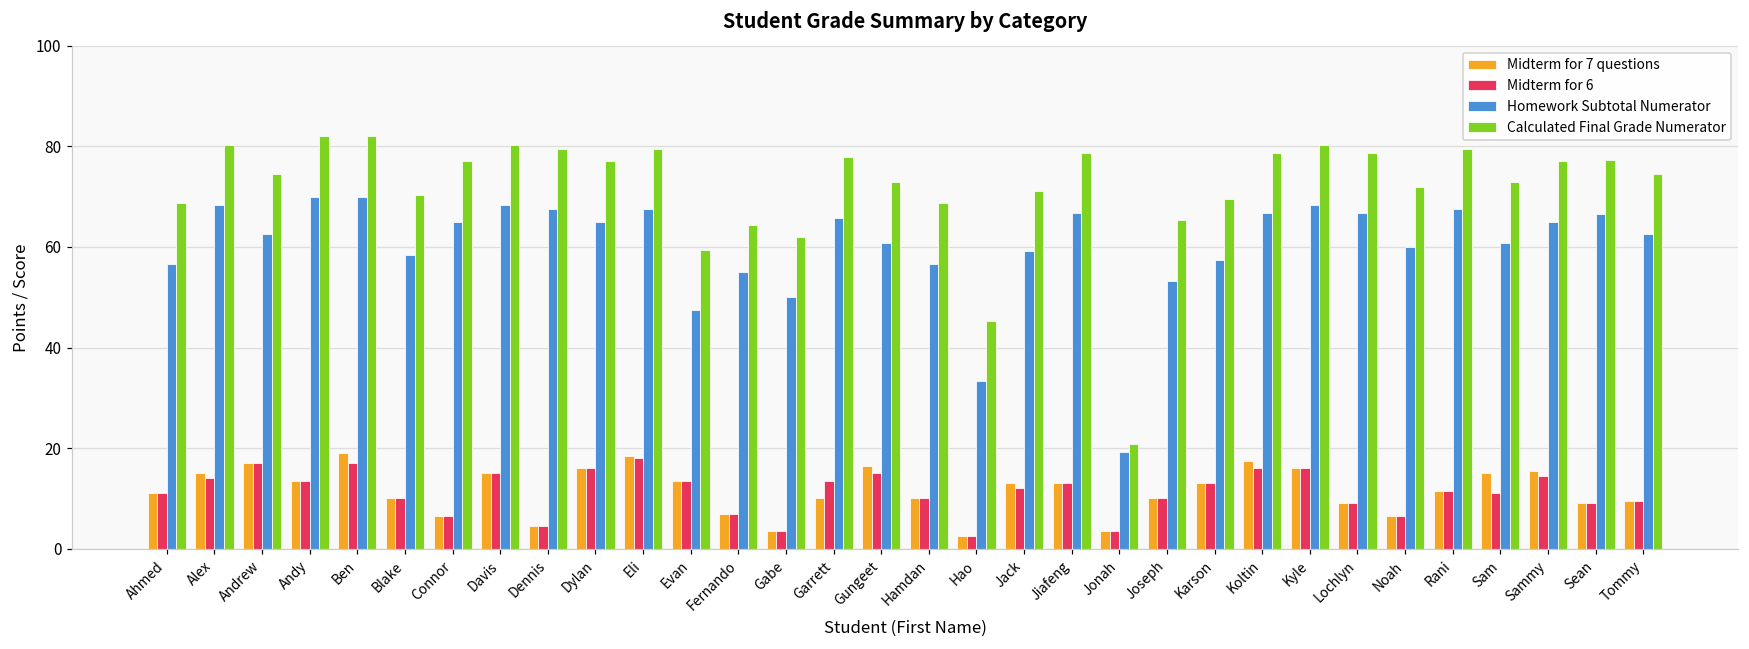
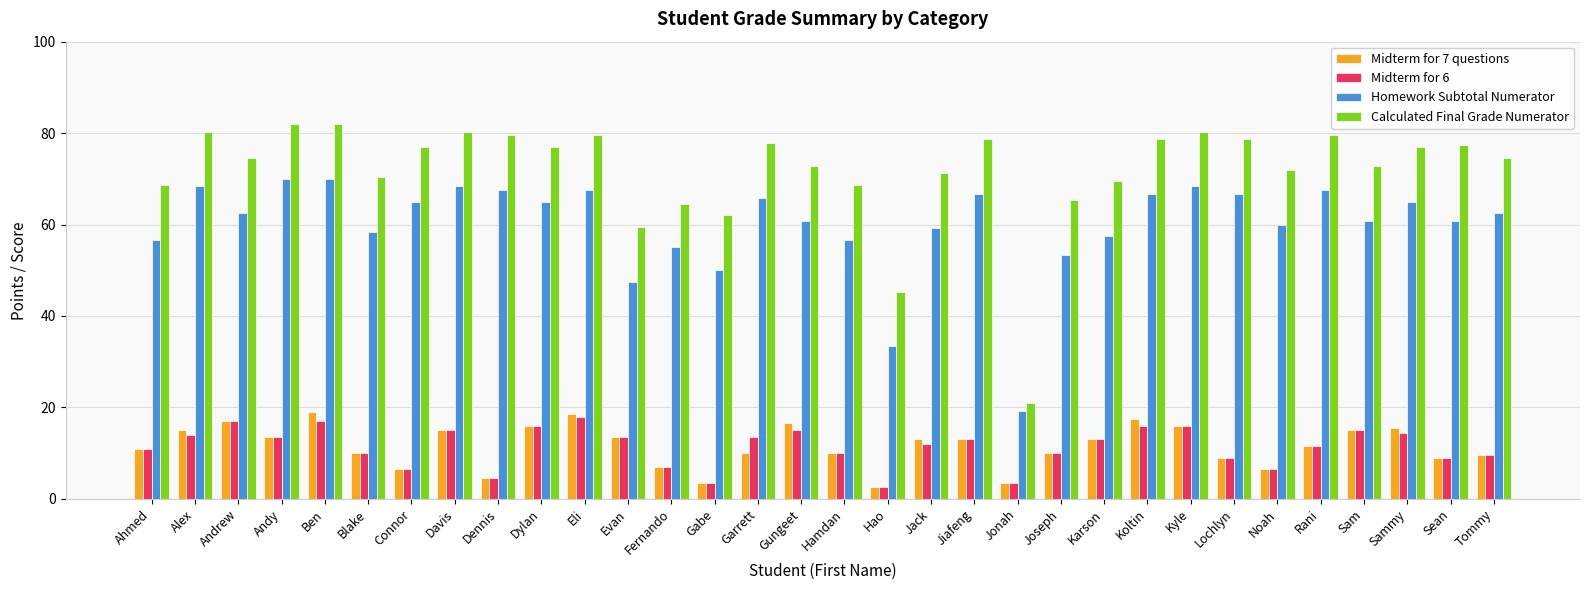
  {
    "Midterm for 7 questions": {
      "Ahmed": 11,
      "Alex": 15,
      "Andrew": 17,
      "Andy": 14,
      "Ben": 19,
      "Blake": 10,
      "Connor": 7,
      "Davis": 15,
      "Dennis": 5,
      "Dylan": 16,
      "Eli": 19,
      "Evan": 14,
      "Fernando": 7,
      "Gabe": 4,
      "Garrett": 10,
      "Gungeet": 17,
      "Hamdan": 10,
      "Hao": 3,
      "Jack": 13,
      "Jiafeng": 13,
      "Jonah": 4,
      "Joseph": 10,
      "Karson": 13,
      "Koltin": 18,
      "Kyle": 16,
      "Lochlyn": 9,
      "Noah": 7,
      "Rani": 12,
      "Sam": 15,
      "Sammy": 16,
      "Sean": 9,
      "Tommy": 10
    },
    "Midterm for 6": {
      "Ahmed": 11,
      "Alex": 14,
      "Andrew": 17,
      "Andy": 14,
      "Ben": 17,
      "Blake": 10,
      "Connor": 7,
      "Davis": 15,
      "Dennis": 5,
      "Dylan": 16,
      "Eli": 18,
      "Evan": 14,
      "Fernando": 7,
      "Gabe": 4,
      "Garrett": 14,
      "Gungeet": 15,
      "Hamdan": 10,
      "Hao": 3,
      "Jack": 12,
      "Jiafeng": 13,
      "Jonah": 4,
      "Joseph": 10,
      "Karson": 13,
      "Koltin": 16,
      "Kyle": 16,
      "Lochlyn": 9,
      "Noah": 7,
      "Rani": 12,
-     "Sam": 11,
+     "Sam": 15,
      "Sammy": 15,
      "Sean": 9,
      "Tommy": 10
    },
    "Homework Subtotal Numerator": {
      "Ahmed": 57,
      "Alex": 68,
      "Andrew": 63,
      "Andy": 70,
      "Ben": 70,
      "Blake": 58,
      "Connor": 65,
      "Davis": 68,
      "Dennis": 68,
      "Dylan": 65,
      "Eli": 68,
      "Evan": 48,
      "Fernando": 55,
      "Gabe": 50,
      "Garrett": 66,
      "Gungeet": 61,
      "Hamdan": 57,
      "Hao": 33,
      "Jack": 59,
      "Jiafeng": 67,
      "Jonah": 19,
      "Joseph": 53,
      "Karson": 58,
      "Koltin": 67,
      "Kyle": 68,
      "Lochlyn": 67,
      "Noah": 60,
      "Rani": 68,
      "Sam": 61,
      "Sammy": 65,
-     "Sean": 67,
+     "Sean": 61,
      "Tommy": 63
    },
    "Calculated Final Grade Numerator": {
      "Ahmed": 69,
      "Alex": 80,
      "Andrew": 75,
      "Andy": 82,
      "Ben": 82,
      "Blake": 70,
      "Connor": 77,
      "Davis": 80,
      "Dennis": 80,
      "Dylan": 77,
      "Eli": 80,
      "Evan": 60,
      "Fernando": 64,
      "Gabe": 62,
      "Garrett": 78,
      "Gungeet": 73,
      "Hamdan": 69,
      "Hao": 45,
      "Jack": 71,
      "Jiafeng": 79,
      "Jonah": 21,
      "Joseph": 65,
      "Karson": 70,
      "Koltin": 79,
      "Kyle": 80,
      "Lochlyn": 79,
      "Noah": 72,
      "Rani": 80,
      "Sam": 73,
      "Sammy": 77,
      "Sean": 77,
      "Tommy": 75
    }
  }
